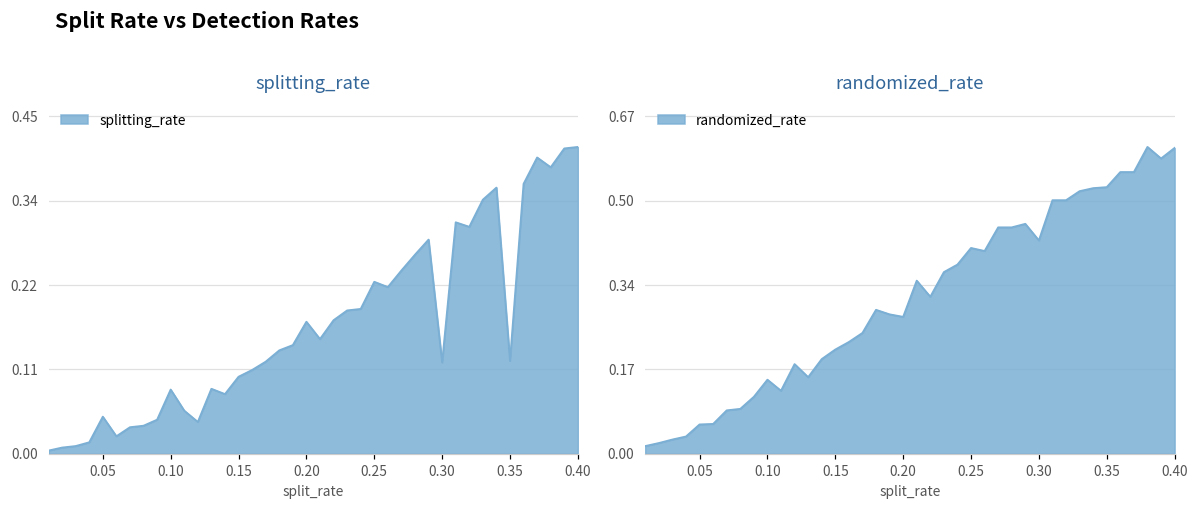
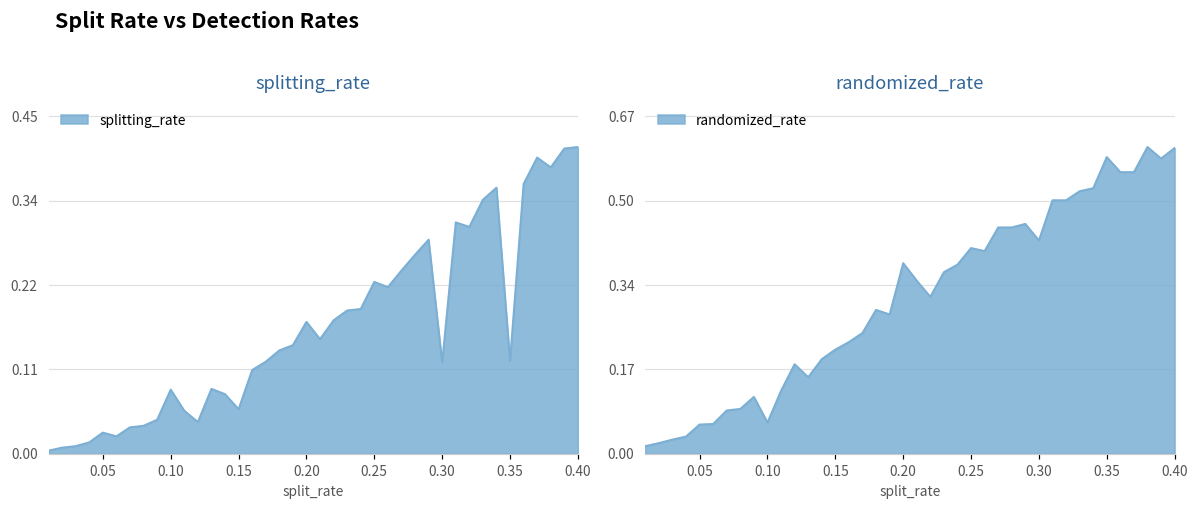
  {
    "splitting_rate": {
-     "0.05": 0.05,
+     "0.05": 0.03,
      "0.10": 0.09,
-     "0.15": 0.10,
+     "0.15": 0.06,
      "0.20": 0.18,
      "0.25": 0.23,
      "0.30": 0.12,
      "0.35": 0.12,
      "0.40": 0.41
    },
    "randomized_rate": {
      "0.05": 0.06,
-     "0.10": 0.15,
+     "0.10": 0.06,
      "0.15": 0.21,
-     "0.20": 0.27,
+     "0.20": 0.38,
      "0.25": 0.41,
      "0.30": 0.42,
-     "0.35": 0.53,
+     "0.35": 0.59,
      "0.40": 0.61
    }
  }
